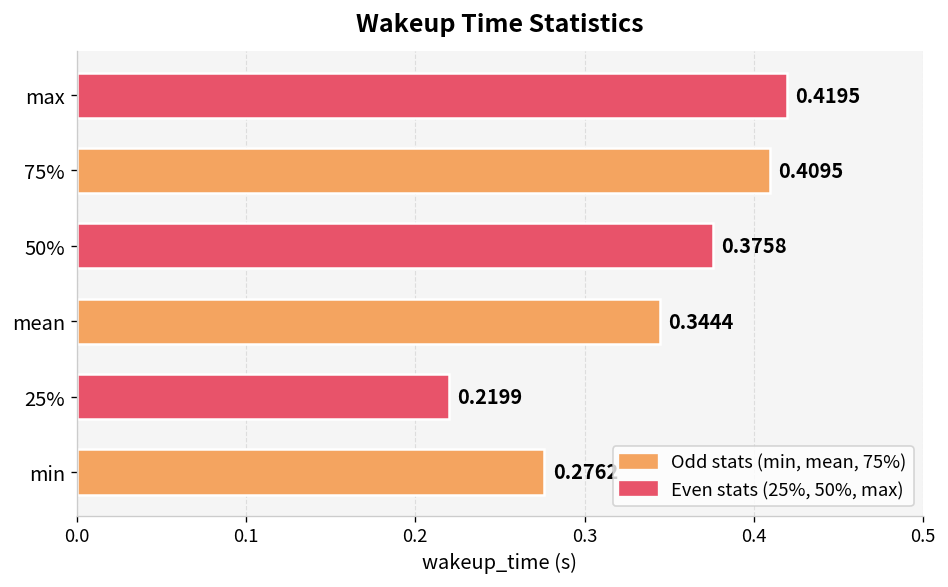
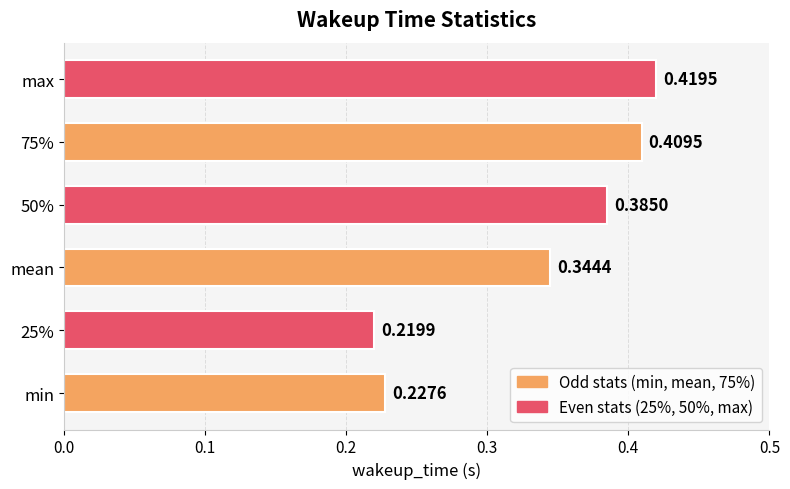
  {
    "max": 0.4195,
    "75%": 0.4095,
-   "50%": 0.3758,
+   "50%": 0.3850,
    "mean": 0.3444,
    "25%": 0.2199,
-   "min": 0.2762
+   "min": 0.2276
  }
